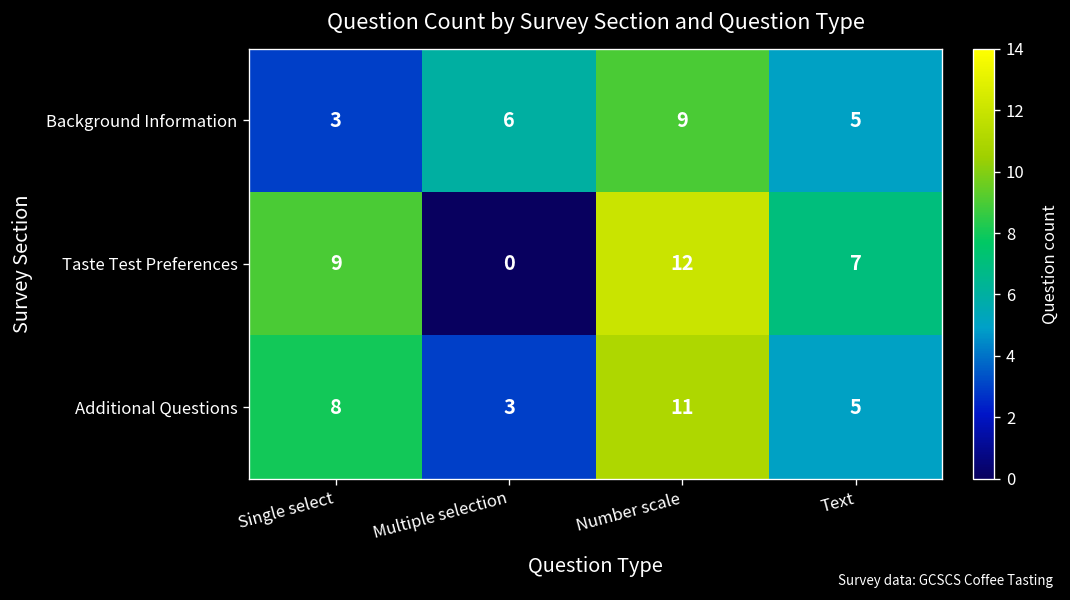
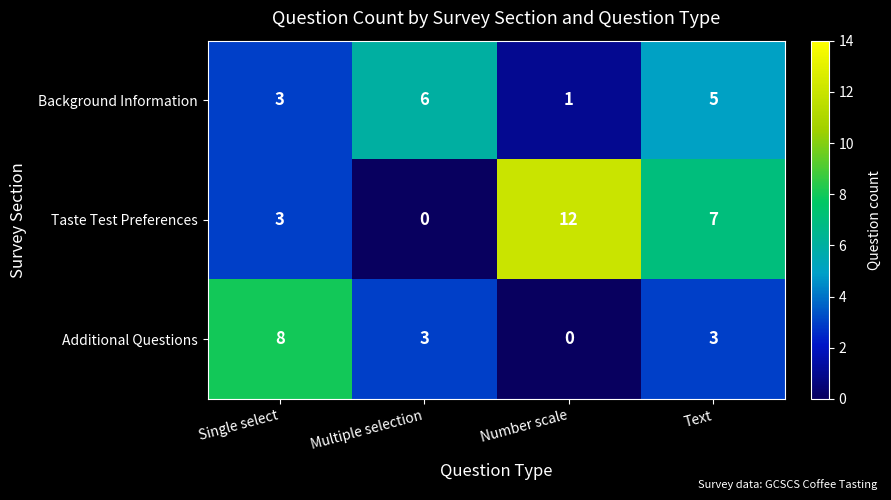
  {
    "Background Information": {
      "Single select": 3,
      "Multiple selection": 6,
-     "Number scale": 9,
+     "Number scale": 1,
      "Text": 5
    },
    "Taste Test Preferences": {
-     "Single select": 9,
+     "Single select": 3,
      "Multiple selection": 0,
      "Number scale": 12,
      "Text": 7
    },
    "Additional Questions": {
      "Single select": 8,
      "Multiple selection": 3,
-     "Number scale": 11,
-     "Text": 5
+     "Number scale": 0,
+     "Text": 3
    }
  }
